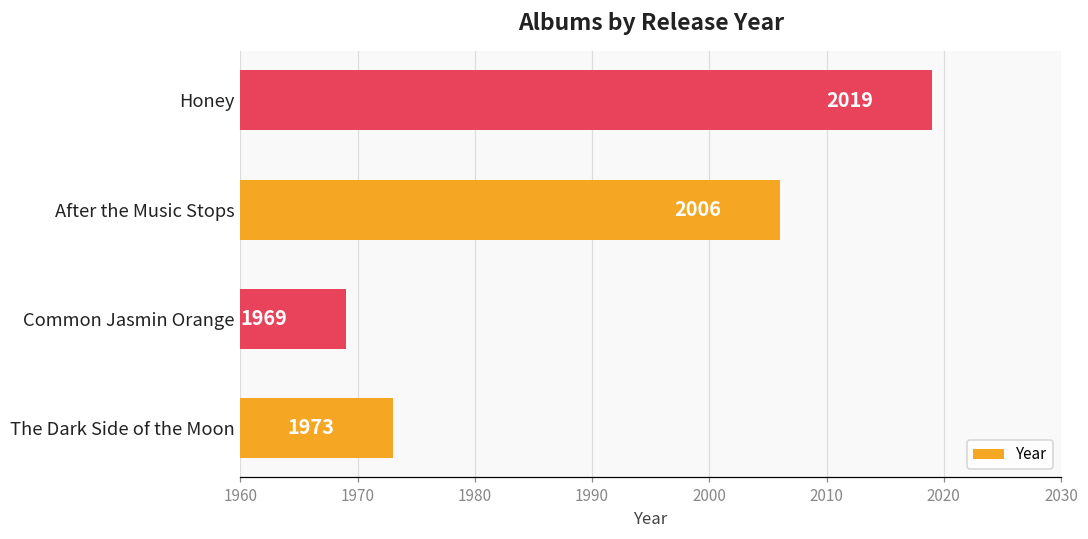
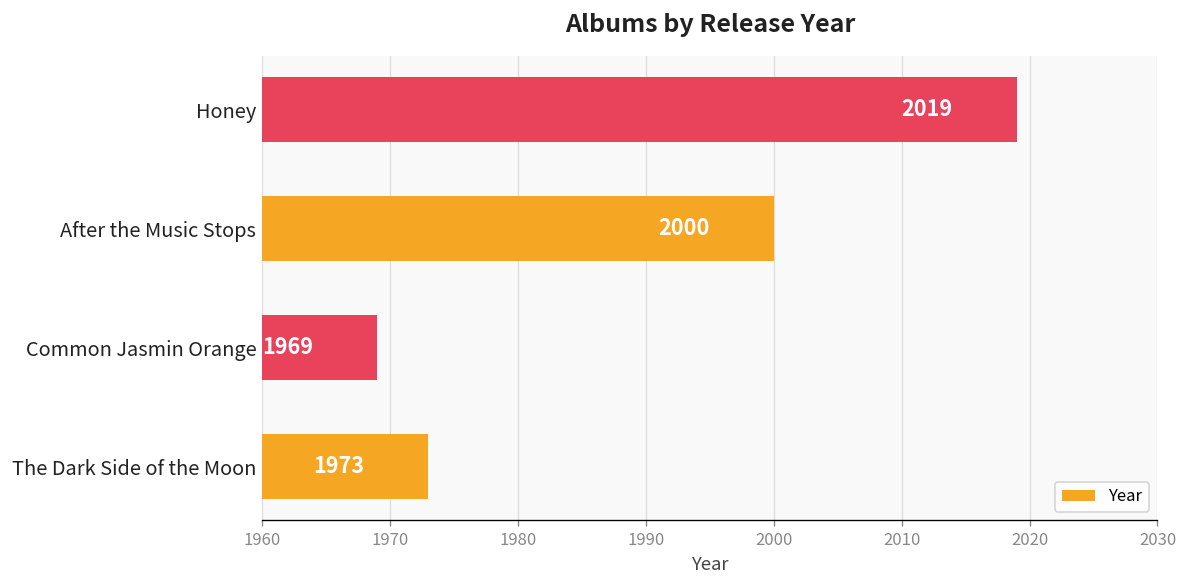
  {
    "Honey": 2019,
-   "After the Music Stops": 2006,
+   "After the Music Stops": 2000,
    "Common Jasmin Orange": 1969,
    "The Dark Side of the Moon": 1973
  }
